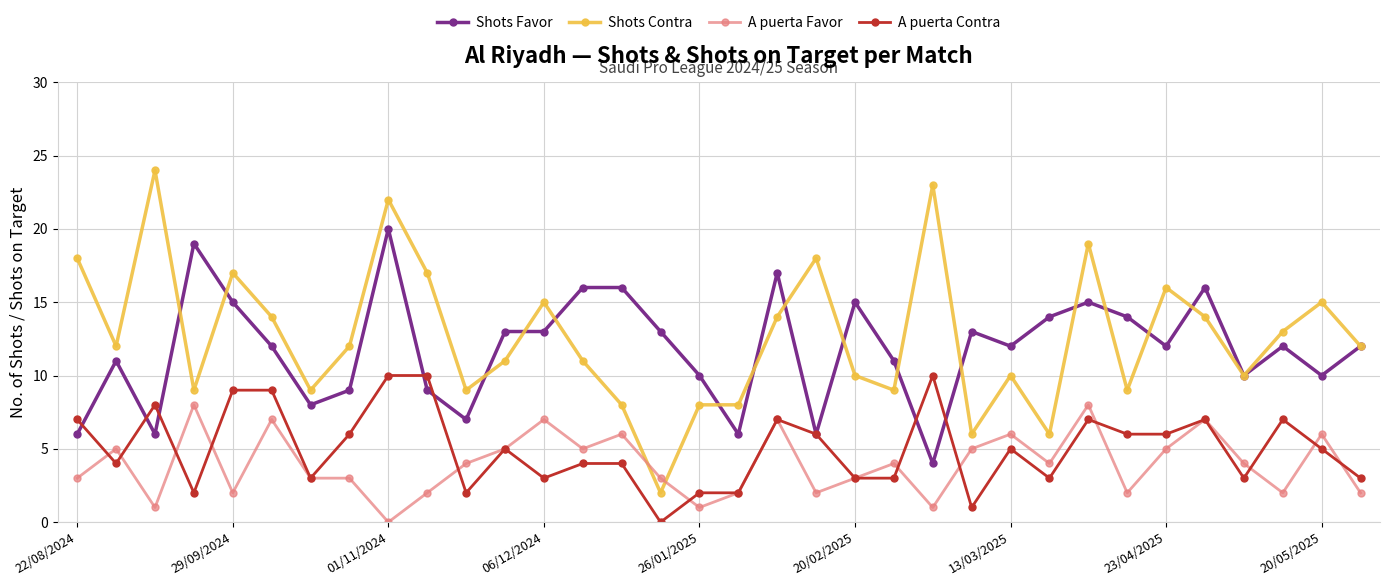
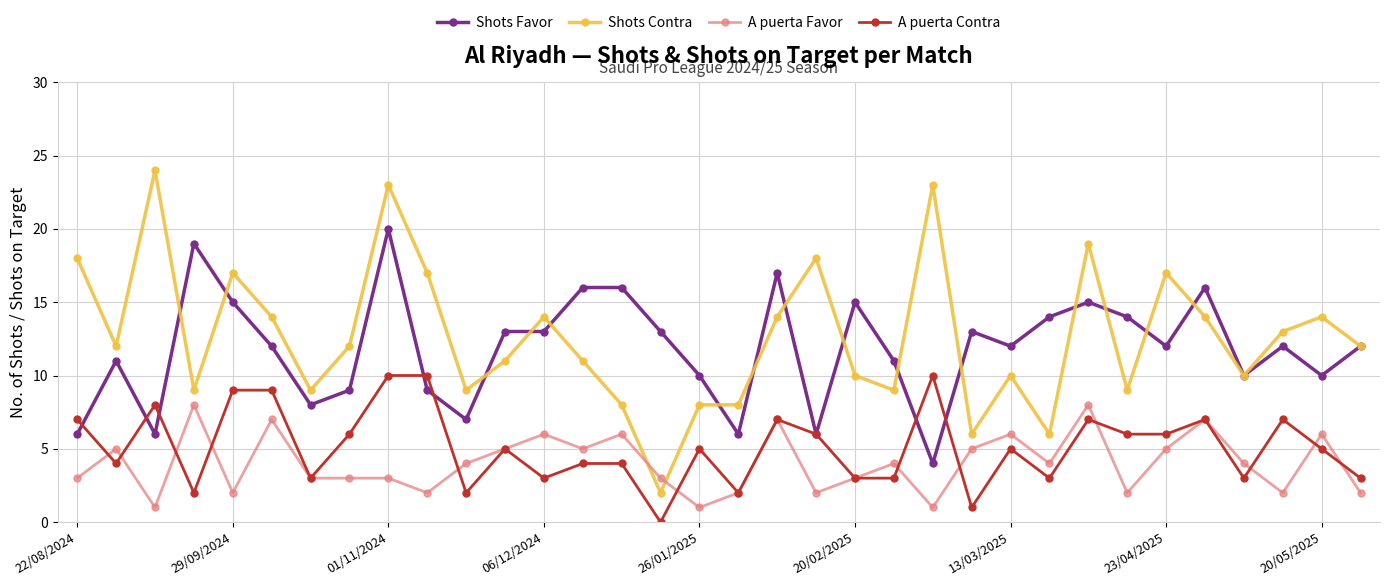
  {
    "Shots Favor": {
      "22/08/2024": 6,
      "29/09/2024": 15,
      "01/11/2024": 20,
      "06/12/2024": 13,
      "26/01/2025": 10,
      "20/02/2025": 15,
      "13/03/2025": 12,
      "23/04/2025": 12,
      "20/05/2025": 10
    },
    "Shots Contra": {
      "22/08/2024": 18,
      "29/09/2024": 17,
-     "01/11/2024": 22,
-     "06/12/2024": 15,
+     "01/11/2024": 23,
+     "06/12/2024": 14,
      "26/01/2025": 8,
      "20/02/2025": 10,
      "13/03/2025": 10,
-     "23/04/2025": 16,
-     "20/05/2025": 15
+     "23/04/2025": 17,
+     "20/05/2025": 14
    },
    "A puerta Favor": {
      "22/08/2024": 3,
      "29/09/2024": 2,
-     "01/11/2024": 0,
-     "06/12/2024": 7,
+     "01/11/2024": 3,
+     "06/12/2024": 6,
      "26/01/2025": 1,
      "13/03/2025": 6,
      "23/04/2025": 5,
      "20/05/2025": 6
    },
    "A puerta Contra": {
      "22/08/2024": 7,
      "29/09/2024": 9,
      "01/11/2024": 10,
      "06/12/2024": 3,
-     "26/01/2025": 2,
+     "26/01/2025": 5,
      "13/03/2025": 5,
      "23/04/2025": 6,
      "20/05/2025": 5
    }
  }
